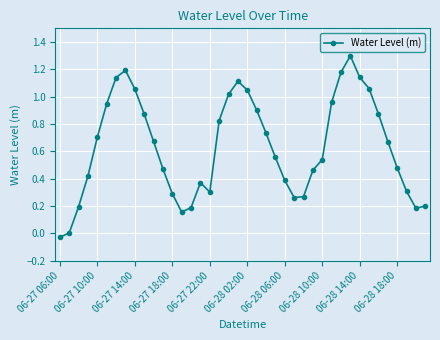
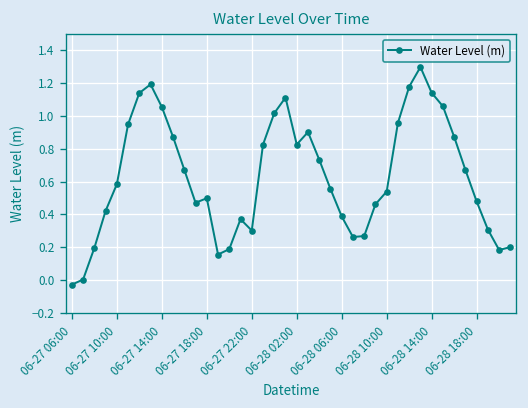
  {
    "06-27 06:00": -0.03,
-   "06-27 10:00": 0.70,
+   "06-27 10:00": 0.58,
    "06-27 14:00": 1.06,
-   "06-27 18:00": 0.29,
+   "06-27 18:00": 0.50,
    "06-27 22:00": 0.30,
-   "06-28 02:00": 1.05,
+   "06-28 02:00": 0.83,
    "06-28 06:00": 0.39,
    "06-28 10:00": 0.54,
    "06-28 14:00": 1.14,
    "06-28 18:00": 0.48
  }
